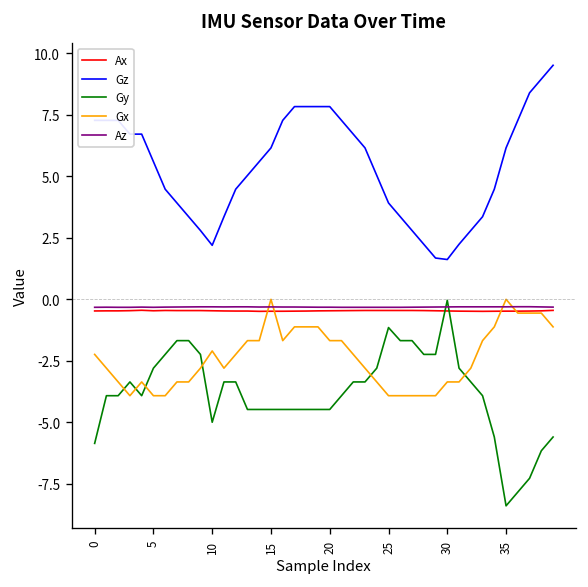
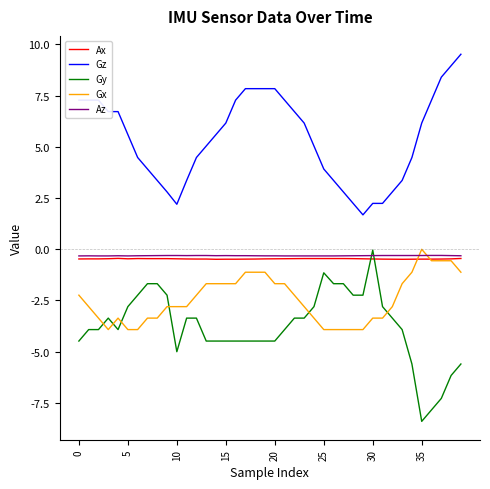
  {
    "Ax": {
      "0": -0.5,
      "5": -0.5,
      "10": -0.5,
      "15": -0.5,
      "20": -0.5,
      "25": -0.5,
      "30": -0.5,
      "35": -0.5
    },
    "Gz": {
      "5": 5.6,
      "10": 2.2,
      "15": 6.2,
      "20": 7.8,
      "25": 3.9,
-     "30": 1.6,
+     "30": 2.2,
      "35": 6.2
    },
    "Gy": {
-     "0": -5.9,
+     "0": -4.5,
      "5": -2.8,
      "10": -5.0,
      "15": -4.5,
      "20": -4.5,
      "25": -1.1,
      "30": 0.0,
      "35": -8.4
    },
    "Gx": {
      "0": -2.2,
      "5": -3.9,
-     "10": -2.1,
-     "15": 0.0,
+     "10": -2.8,
+     "15": -1.7,
      "20": -1.7,
      "25": -3.9,
      "30": -3.4,
      "35": 0.0
    },
    "Az": {
      "0": -0.3,
      "5": -0.3,
      "10": -0.3,
      "15": -0.3,
      "20": -0.3,
      "25": -0.3,
      "30": -0.3,
      "35": -0.3
    }
  }
